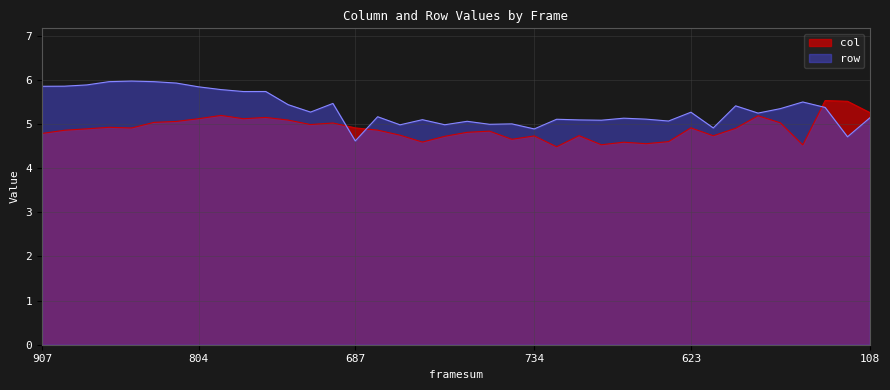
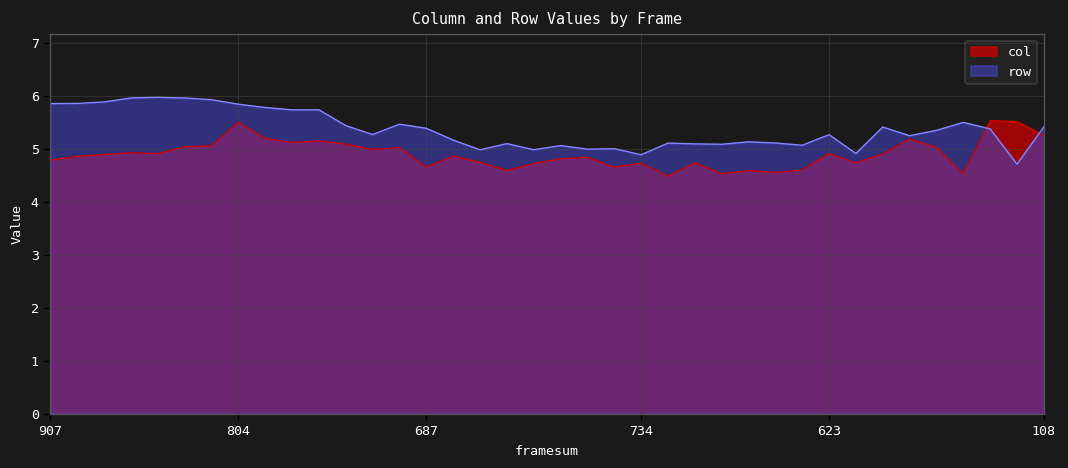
  {
    "col": {
      "907": 4.8,
-     "804": 5.1,
-     "687": 4.9,
+     "804": 5.5,
+     "687": 4.7,
      "734": 4.7,
      "623": 4.9,
      "108": 5.3
    },
    "row": {
      "907": 5.9,
      "804": 5.8,
-     "687": 4.6,
+     "687": 5.4,
      "734": 4.9,
      "623": 5.3,
-     "108": 5.1
+     "108": 5.4
    }
  }
